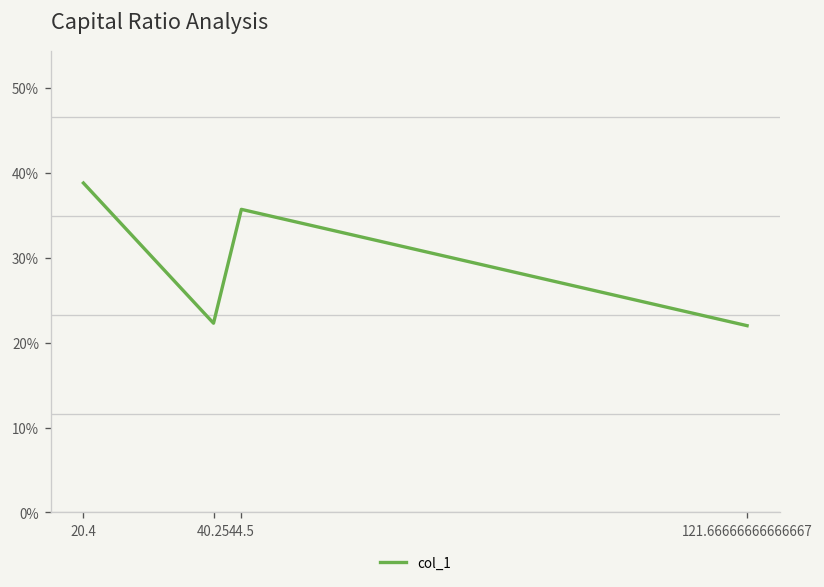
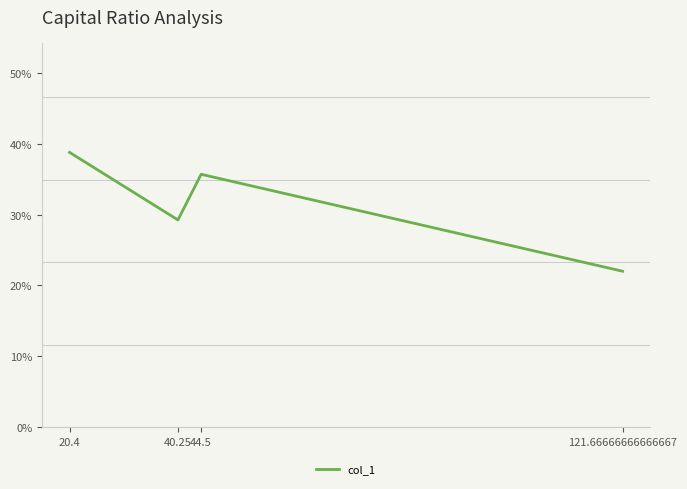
  {
    "20.4": "39%",
-   "40.25": "22%",
+   "40.25": "29%",
    "44.5": "36%",
    "121.66666666666667": "22%"
  }
